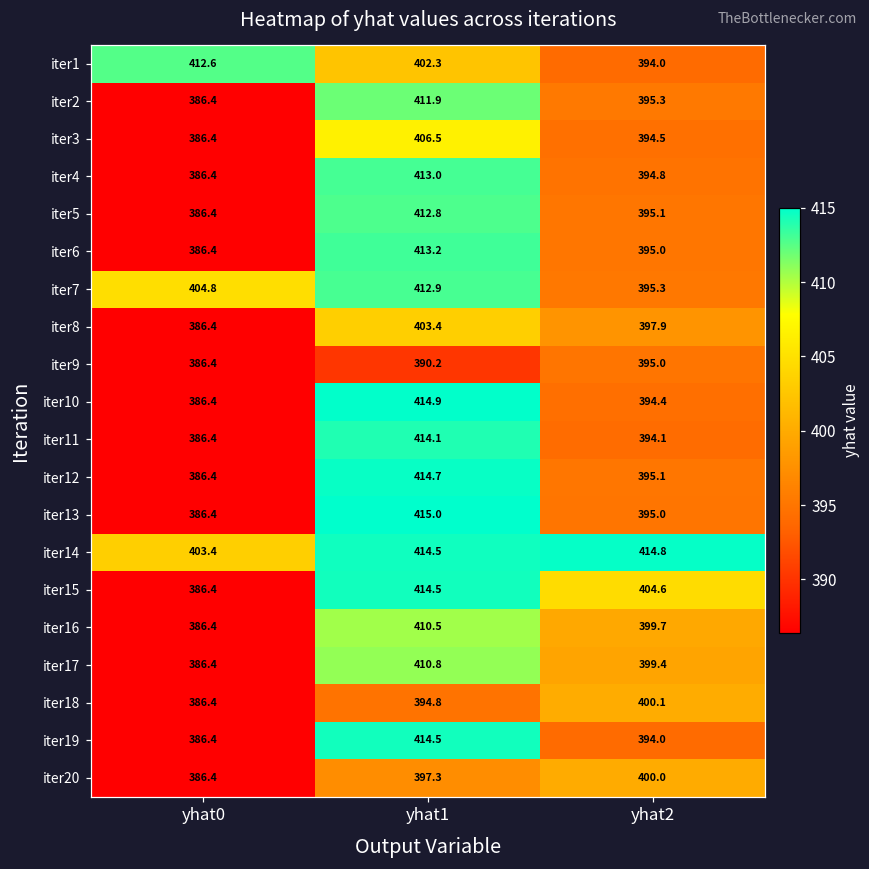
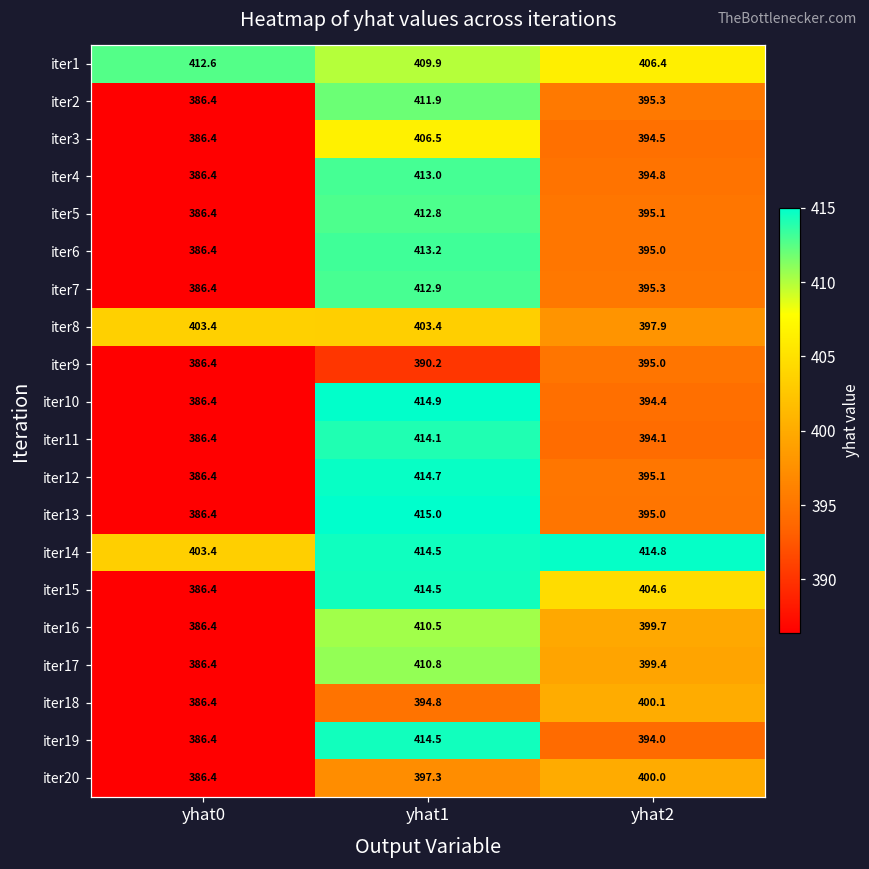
  {
    "iter1": {
      "yhat0": 412.6,
-     "yhat1": 402.3,
-     "yhat2": 394.0
+     "yhat1": 409.9,
+     "yhat2": 406.4
    },
    "iter2": {
      "yhat0": 386.4,
      "yhat1": 411.9,
      "yhat2": 395.3
    },
    "iter3": {
      "yhat0": 386.4,
      "yhat1": 406.5,
      "yhat2": 394.5
    },
    "iter4": {
      "yhat0": 386.4,
      "yhat1": 413.0,
      "yhat2": 394.8
    },
    "iter5": {
      "yhat0": 386.4,
      "yhat1": 412.8,
      "yhat2": 395.1
    },
    "iter6": {
      "yhat0": 386.4,
      "yhat1": 413.2,
      "yhat2": 395.0
    },
    "iter7": {
-     "yhat0": 404.8,
+     "yhat0": 386.4,
      "yhat1": 412.9,
      "yhat2": 395.3
    },
    "iter8": {
-     "yhat0": 386.4,
+     "yhat0": 403.4,
      "yhat1": 403.4,
      "yhat2": 397.9
    },
    "iter9": {
      "yhat0": 386.4,
      "yhat1": 390.2,
      "yhat2": 395.0
    },
    "iter10": {
      "yhat0": 386.4,
      "yhat1": 414.9,
      "yhat2": 394.4
    },
    "iter11": {
      "yhat0": 386.4,
      "yhat1": 414.1,
      "yhat2": 394.1
    },
    "iter12": {
      "yhat0": 386.4,
      "yhat1": 414.7,
      "yhat2": 395.1
    },
    "iter13": {
      "yhat0": 386.4,
      "yhat1": 415.0,
      "yhat2": 395.0
    },
    "iter14": {
      "yhat0": 403.4,
      "yhat1": 414.5,
      "yhat2": 414.8
    },
    "iter15": {
      "yhat0": 386.4,
      "yhat1": 414.5,
      "yhat2": 404.6
    },
    "iter16": {
      "yhat0": 386.4,
      "yhat1": 410.5,
      "yhat2": 399.7
    },
    "iter17": {
      "yhat0": 386.4,
      "yhat1": 410.8,
      "yhat2": 399.4
    },
    "iter18": {
      "yhat0": 386.4,
      "yhat1": 394.8,
      "yhat2": 400.1
    },
    "iter19": {
      "yhat0": 386.4,
      "yhat1": 414.5,
      "yhat2": 394.0
    },
    "iter20": {
      "yhat0": 386.4,
      "yhat1": 397.3,
      "yhat2": 400.0
    }
  }
